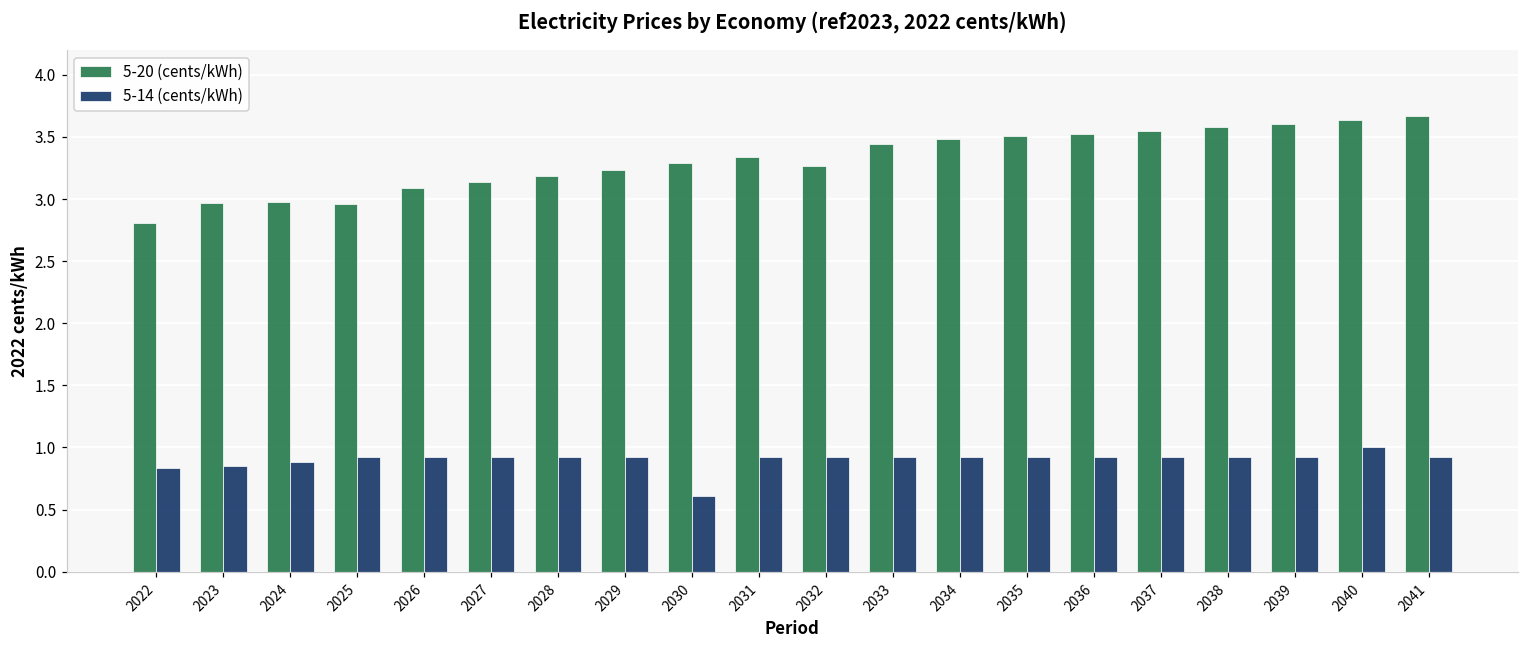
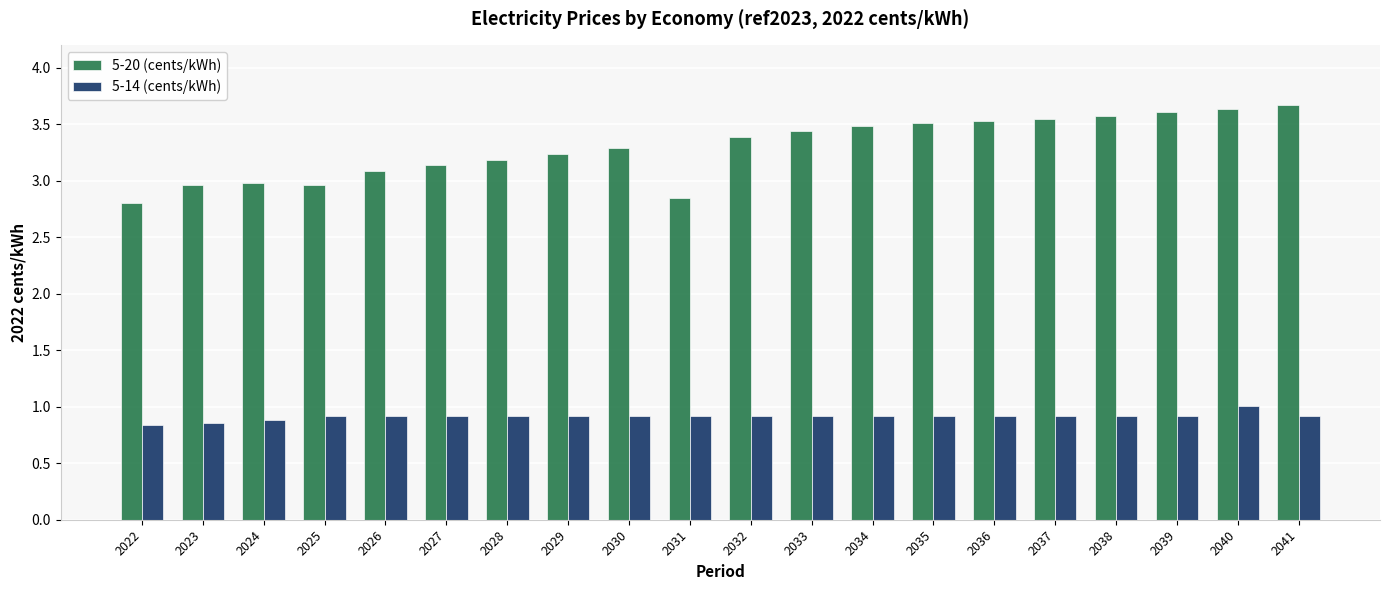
  {
    "5-20 (cents/kWh)": {
      "2022": 2.81,
      "2023": 2.97,
      "2024": 2.98,
      "2025": 2.96,
      "2026": 3.09,
      "2027": 3.14,
      "2028": 3.19,
      "2029": 3.24,
      "2030": 3.29,
-     "2031": 3.34,
-     "2032": 3.27,
+     "2031": 2.85,
+     "2032": 3.39,
      "2033": 3.44,
      "2034": 3.48,
      "2035": 3.51,
      "2036": 3.53,
      "2037": 3.55,
      "2038": 3.58,
      "2039": 3.61,
      "2040": 3.64,
      "2041": 3.67
    },
    "5-14 (cents/kWh)": {
      "2022": 0.84,
      "2023": 0.85,
      "2024": 0.88,
      "2025": 0.92,
      "2026": 0.92,
      "2027": 0.92,
      "2028": 0.92,
      "2029": 0.92,
-     "2030": 0.61,
+     "2030": 0.92,
      "2031": 0.92,
      "2032": 0.92,
      "2033": 0.92,
      "2034": 0.92,
      "2035": 0.92,
      "2036": 0.92,
      "2037": 0.92,
      "2038": 0.92,
      "2039": 0.92,
      "2040": 1.00,
      "2041": 0.92
    }
  }
